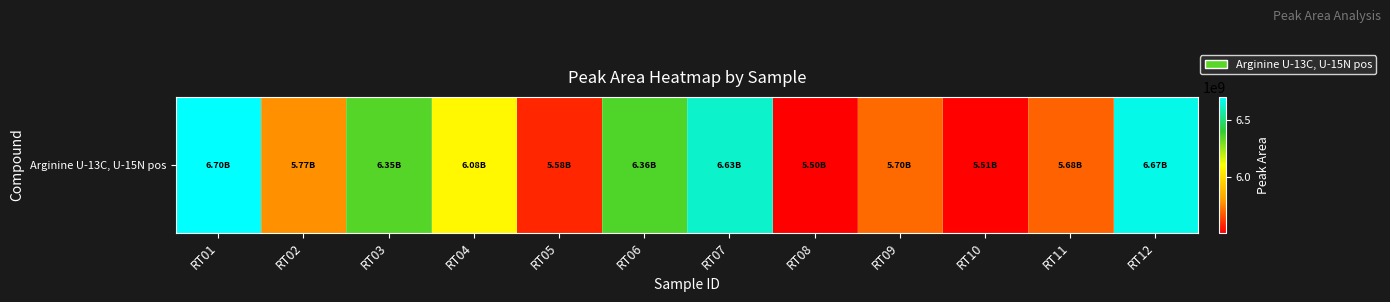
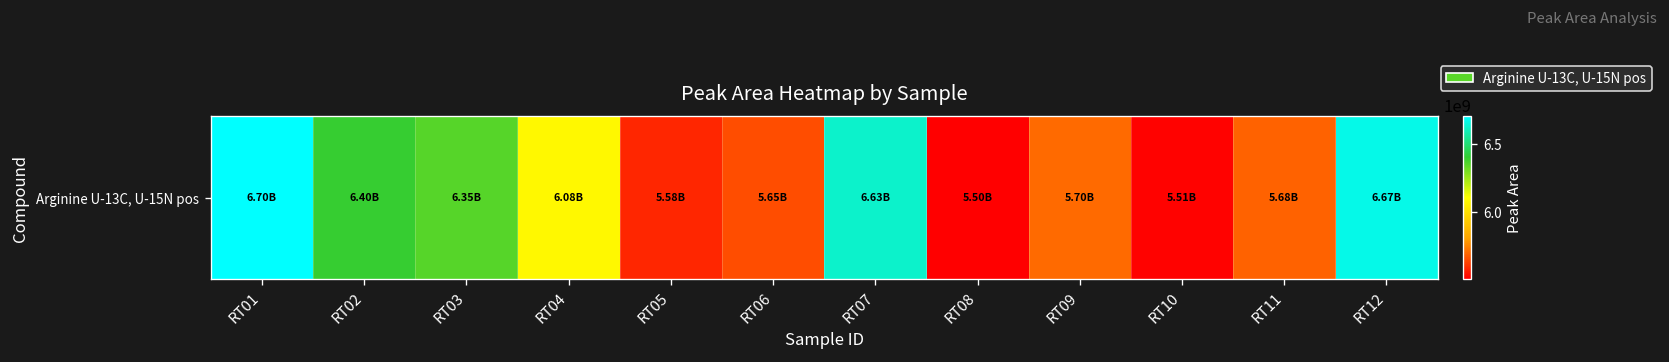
  {
    "Arginine U-13C, U-15N pos": {
      "RT01": "6.70B",
-     "RT02": "5.77B",
+     "RT02": "6.40B",
      "RT03": "6.35B",
      "RT04": "6.08B",
      "RT05": "5.58B",
-     "RT06": "6.36B",
+     "RT06": "5.65B",
      "RT07": "6.63B",
      "RT08": "5.50B",
      "RT09": "5.70B",
      "RT10": "5.51B",
      "RT11": "5.68B",
      "RT12": "6.67B"
    }
  }
